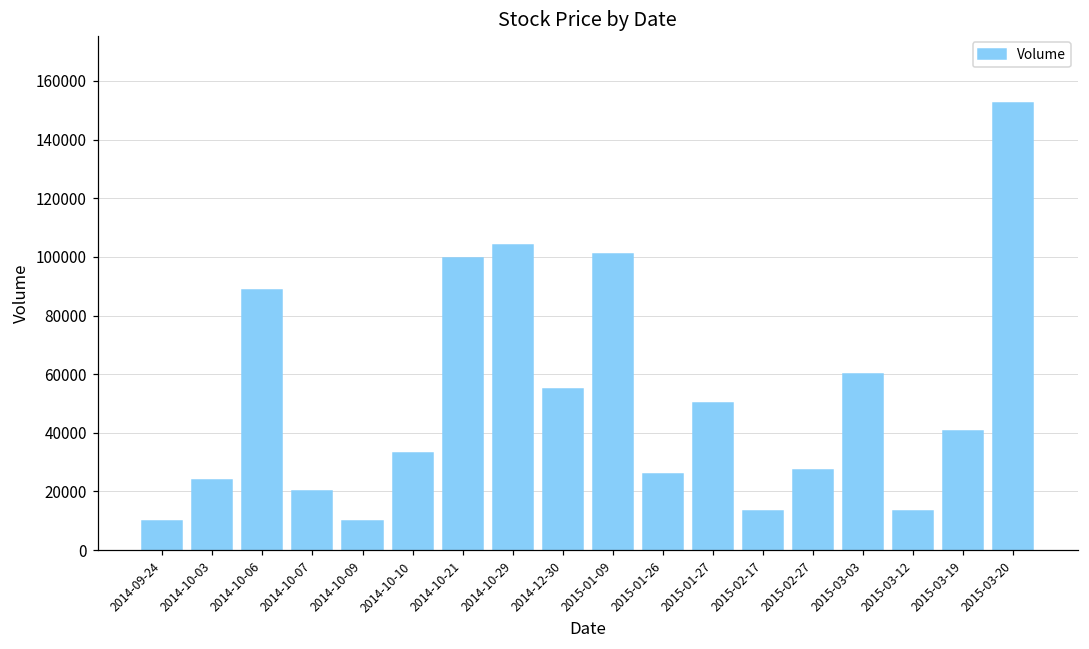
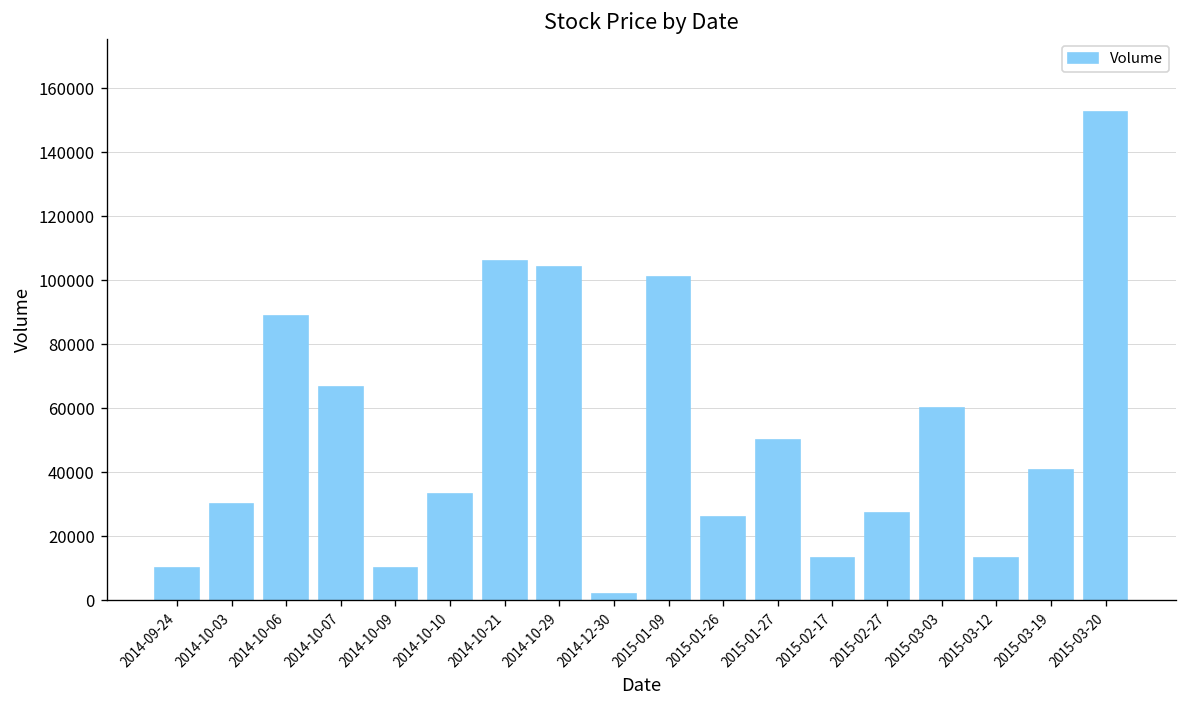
  {
    "2014-09-24": 10000,
-   "2014-10-03": 24000,
+   "2014-10-03": 30000,
    "2014-10-06": 89000,
-   "2014-10-07": 20000,
+   "2014-10-07": 67000,
    "2014-10-09": 10000,
    "2014-10-10": 33000,
-   "2014-10-21": 100000,
+   "2014-10-21": 106000,
    "2014-10-29": 104000,
-   "2014-12-30": 55000,
+   "2014-12-30": 2000,
    "2015-01-09": 101000,
    "2015-01-26": 26000,
    "2015-01-27": 50000,
    "2015-02-17": 13000,
    "2015-02-27": 27000,
    "2015-03-03": 60000,
    "2015-03-12": 13000,
    "2015-03-19": 41000,
    "2015-03-20": 153000
  }
